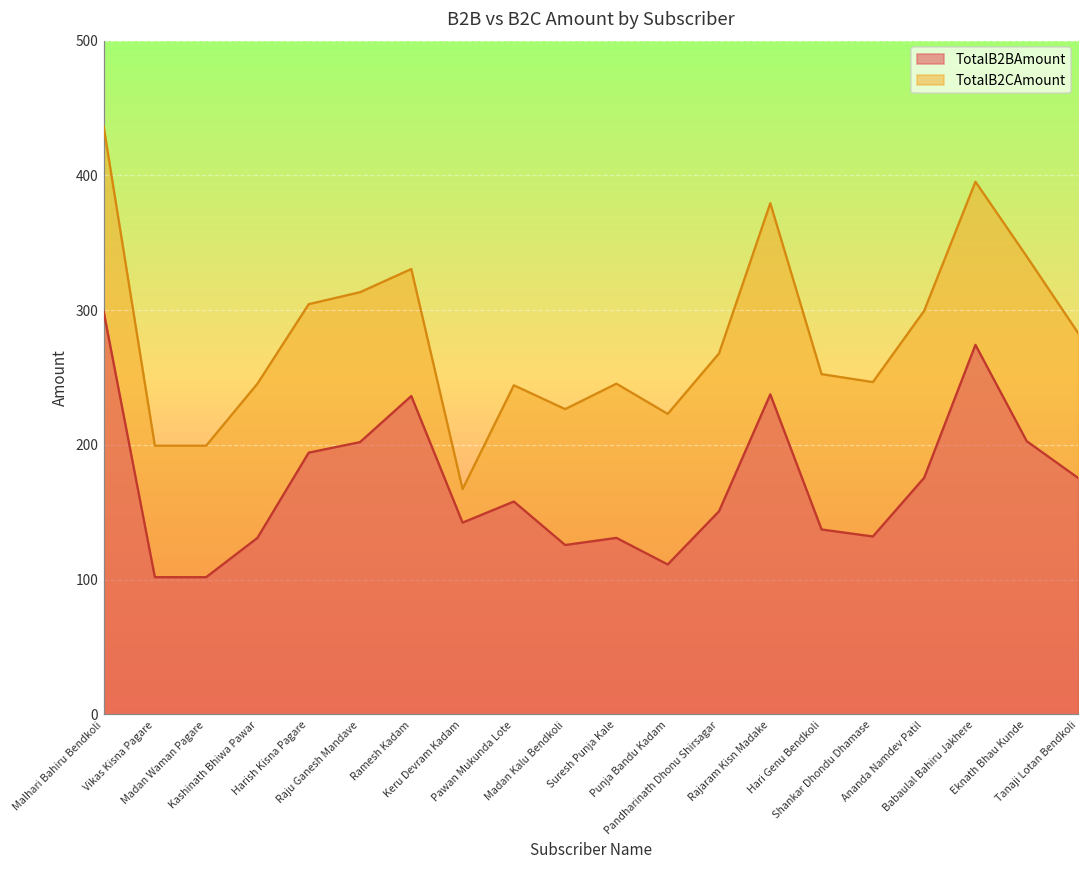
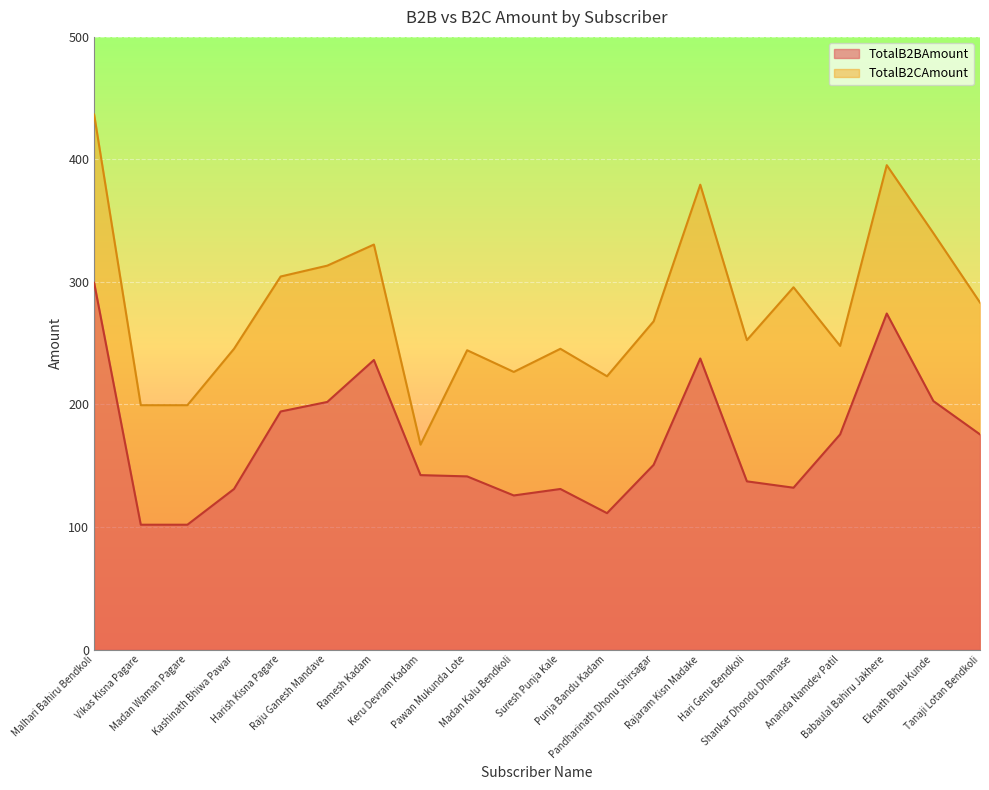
  {
    "TotalB2BAmount": {
      "Malhari Bahiru Bendkoli": 299,
      "Vikas Kisna Pagare": 102,
      "Madan Waman Pagare": 102,
      "Kashinath Bhiwa Pawar": 131,
      "Harish Kisna Pagare": 194,
      "Raju Ganesh Mandave": 202,
      "Ramesh Kadam": 236,
      "Keru Devram Kadam": 142,
-     "Pawan Mukunda Lote": 158,
+     "Pawan Mukunda Lote": 141,
      "Madan Kalu Bendkoli": 126,
      "Suresh Punja Kale": 131,
      "Punja Bandu Kadam": 111,
      "Pandharinath Dhonu Shirsagar": 151,
      "Rajaram Kisn Madake": 238,
      "Hari Genu Bendkoli": 137,
      "Shankar Dhondu Dhamase": 132,
      "Ananda Namdev Patil": 176,
      "Babaulal Bahiru Jakhere": 274,
      "Eknath Bhau Kunde": 203,
      "Tanaji Lotan Bendkoli": 176
    },
    "TotalB2CAmount": {
      "Malhari Bahiru Bendkoli": 437,
      "Vikas Kisna Pagare": 199,
      "Madan Waman Pagare": 199,
      "Kashinath Bhiwa Pawar": 245,
      "Harish Kisna Pagare": 304,
      "Raju Ganesh Mandave": 313,
      "Ramesh Kadam": 331,
      "Keru Devram Kadam": 167,
      "Pawan Mukunda Lote": 244,
      "Madan Kalu Bendkoli": 227,
      "Suresh Punja Kale": 245,
      "Punja Bandu Kadam": 223,
      "Pandharinath Dhonu Shirsagar": 268,
      "Rajaram Kisn Madake": 379,
      "Hari Genu Bendkoli": 253,
-     "Shankar Dhondu Dhamase": 247,
-     "Ananda Namdev Patil": 300,
+     "Shankar Dhondu Dhamase": 296,
+     "Ananda Namdev Patil": 248,
      "Babaulal Bahiru Jakhere": 395,
      "Eknath Bhau Kunde": 340,
      "Tanaji Lotan Bendkoli": 283
    }
  }
